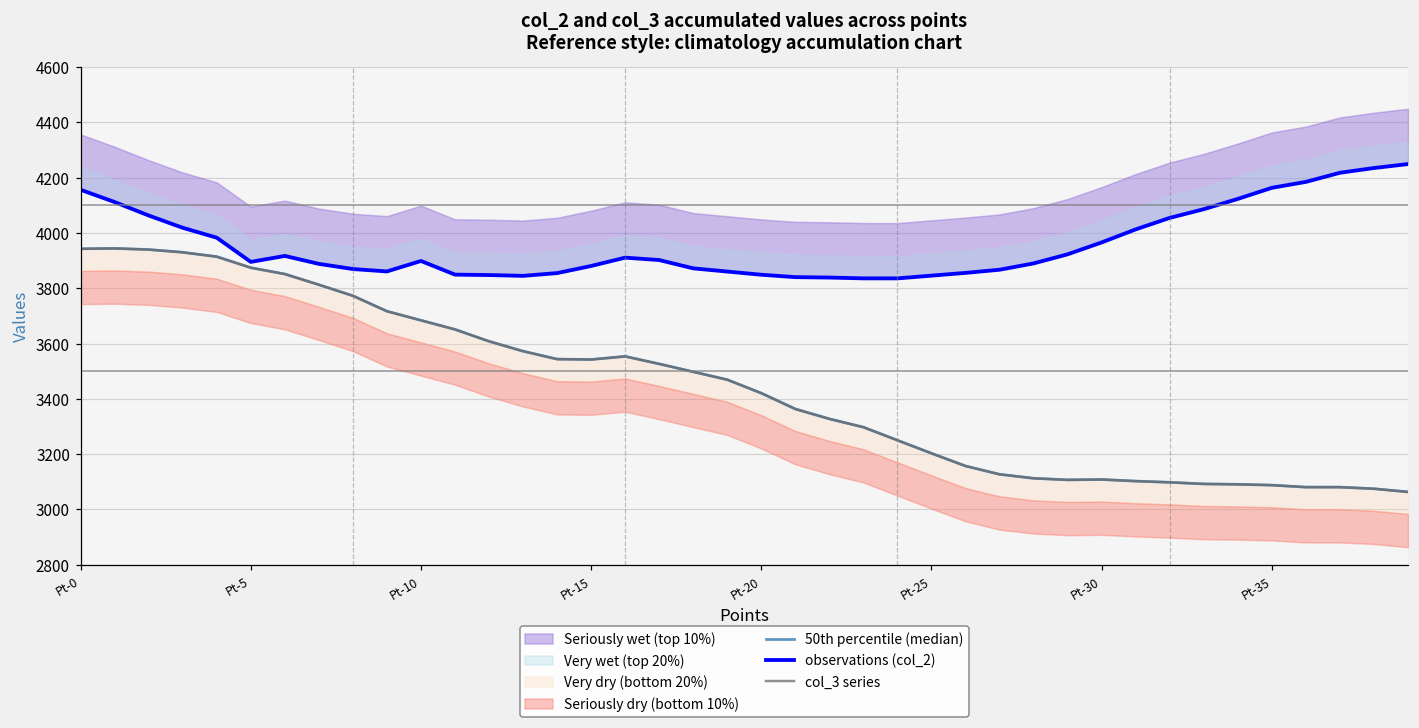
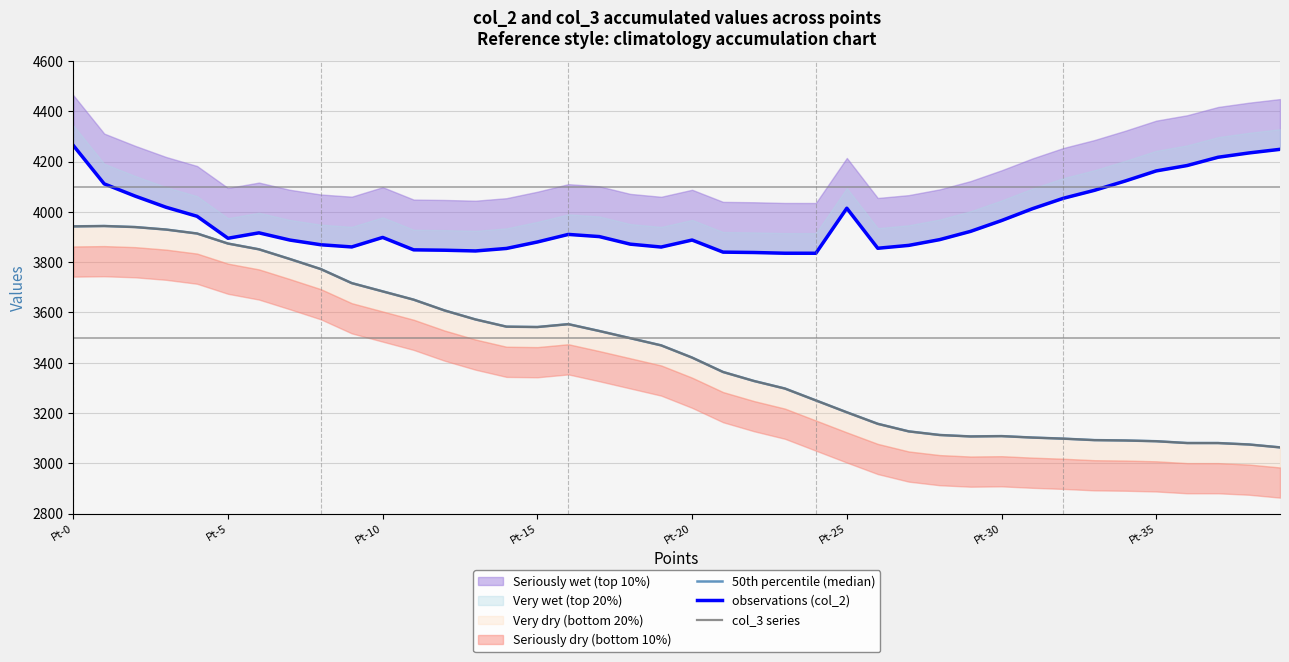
  {
    "observations (col_2)": {
-     "Pt-0": 4160,
+     "Pt-0": 4260,
      "Pt-5": 3900,
      "Pt-10": 3900,
      "Pt-15": 3880,
-     "Pt-20": 3850,
-     "Pt-25": 3850,
+     "Pt-20": 3890,
+     "Pt-25": 4010,
      "Pt-30": 3970,
      "Pt-35": 4160
    }
  }
